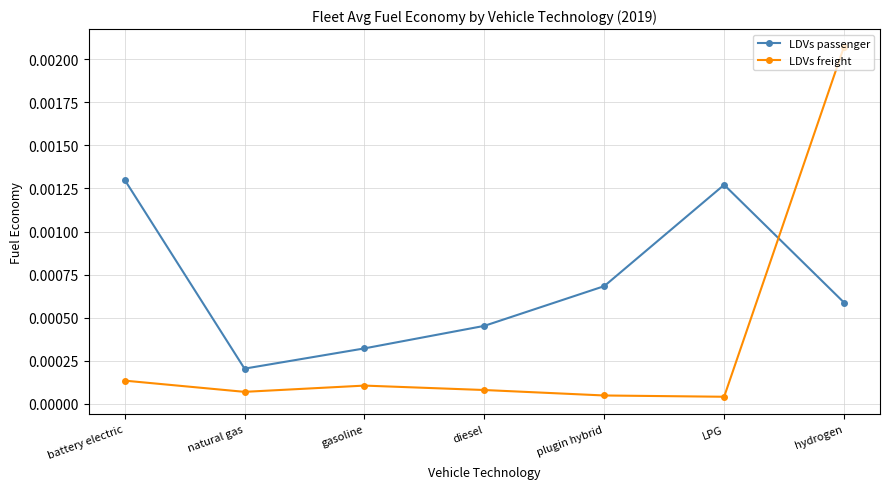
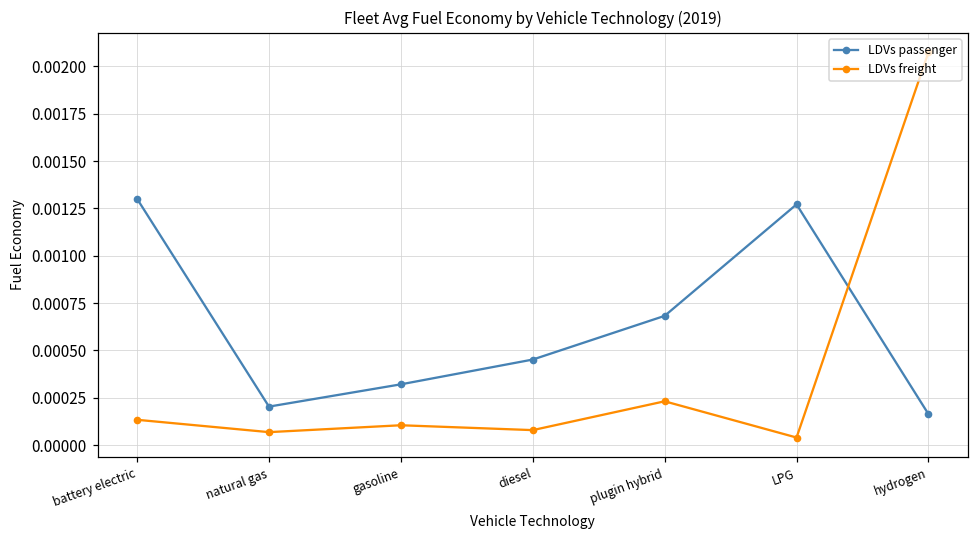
  {
    "LDVs passenger": {
      "battery electric": 0.00130,
      "natural gas": 0.00020,
      "gasoline": 0.00032,
      "diesel": 0.00045,
      "plugin hybrid": 0.00068,
      "LPG": 0.00127,
-     "hydrogen": 0.00059
+     "hydrogen": 0.00016
    },
    "LDVs freight": {
      "battery electric": 0.00013,
      "natural gas": 0.00007,
      "gasoline": 0.00011,
      "diesel": 0.00008,
-     "plugin hybrid": 0.00005,
+     "plugin hybrid": 0.00023,
      "LPG": 0.00004
    }
  }
